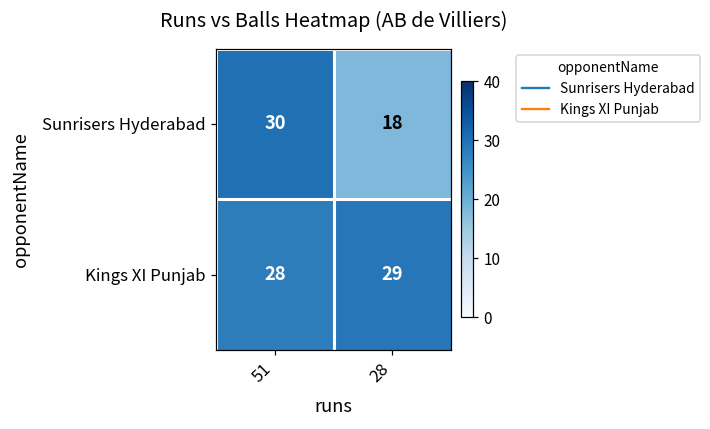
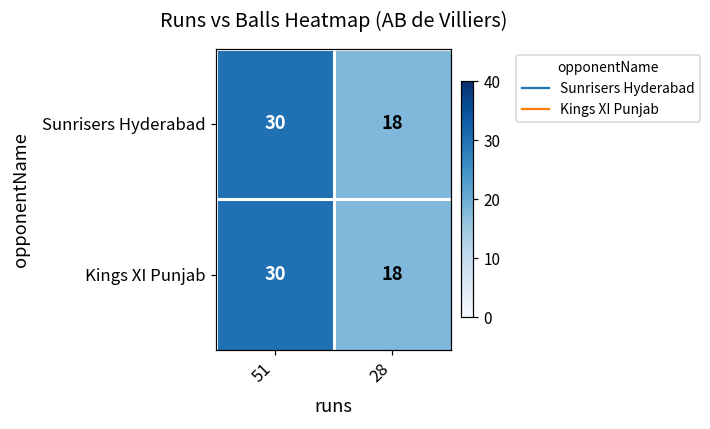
  {
    "Sunrisers Hyderabad": {
      "51": 30,
      "28": 18
    },
    "Kings XI Punjab": {
-     "51": 28,
-     "28": 29
+     "51": 30,
+     "28": 18
    }
  }
